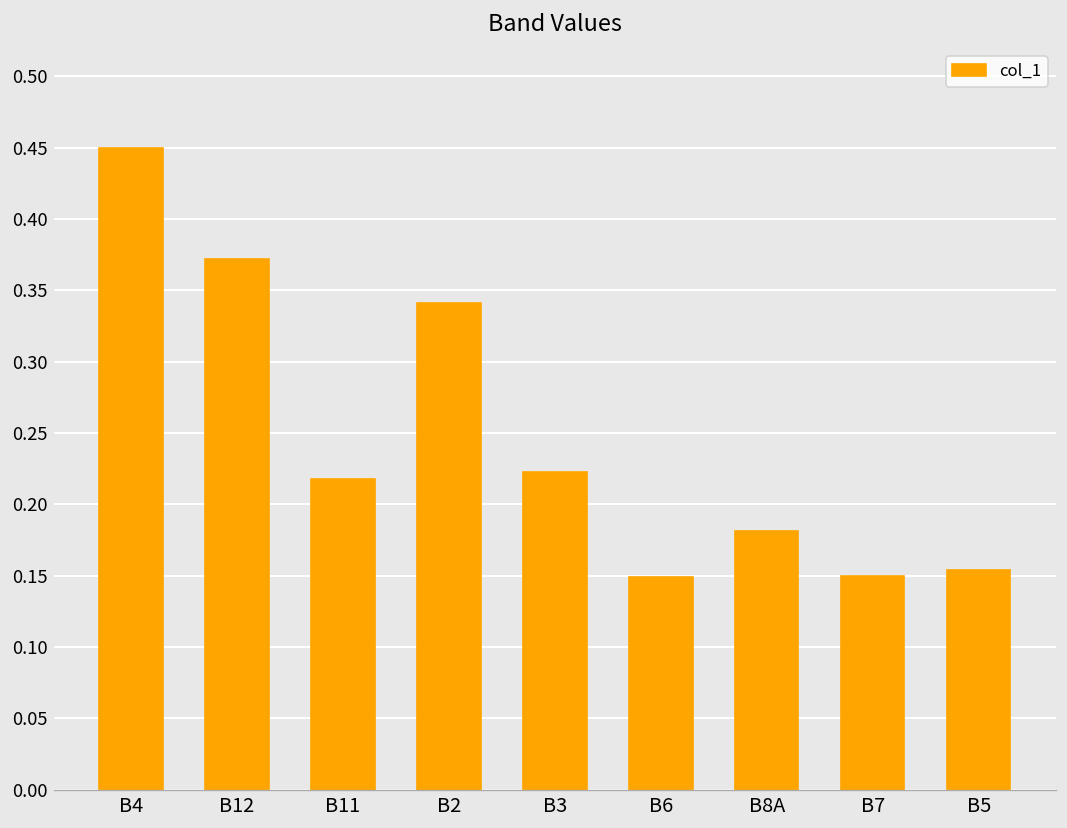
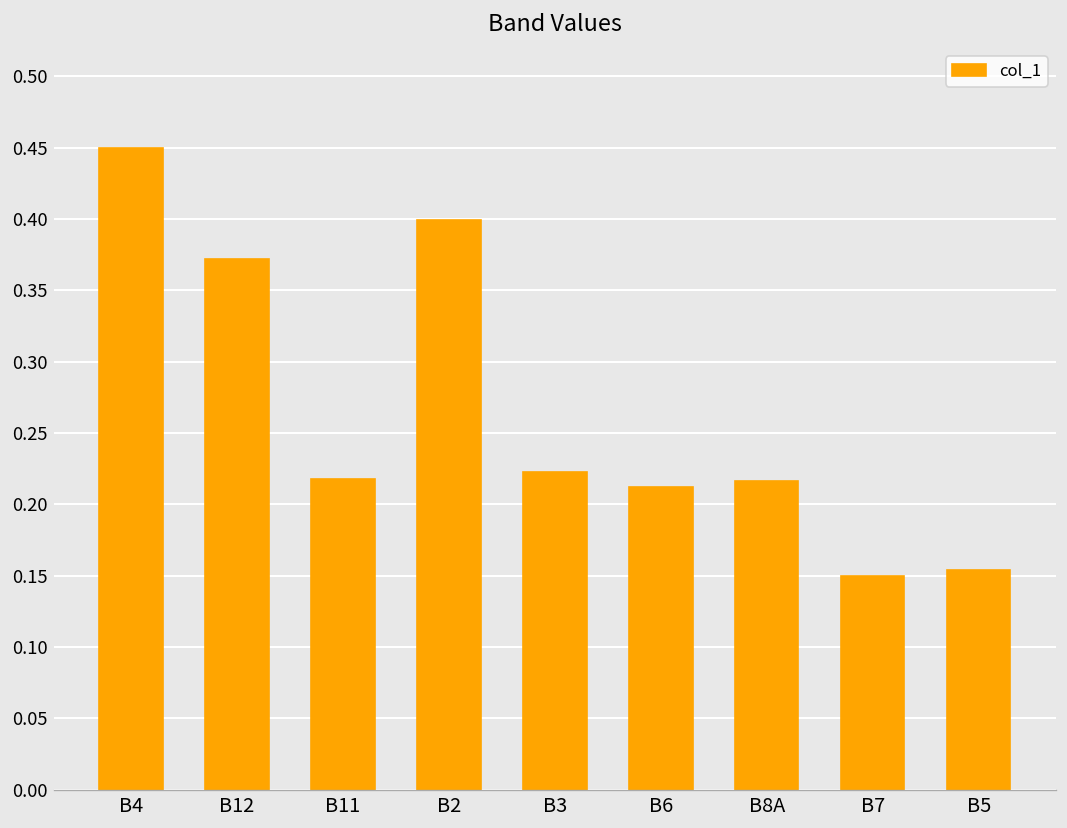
  {
    "B4": 0.450,
    "B12": 0.372,
    "B11": 0.217,
-   "B2": 0.341,
+   "B2": 0.399,
    "B3": 0.223,
-   "B6": 0.149,
-   "B8A": 0.181,
+   "B6": 0.212,
+   "B8A": 0.217,
    "B7": 0.149,
    "B5": 0.154
  }
